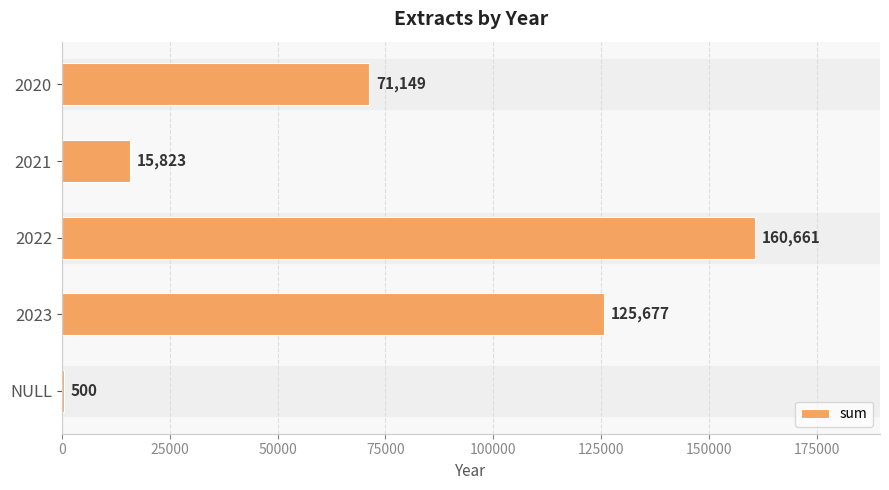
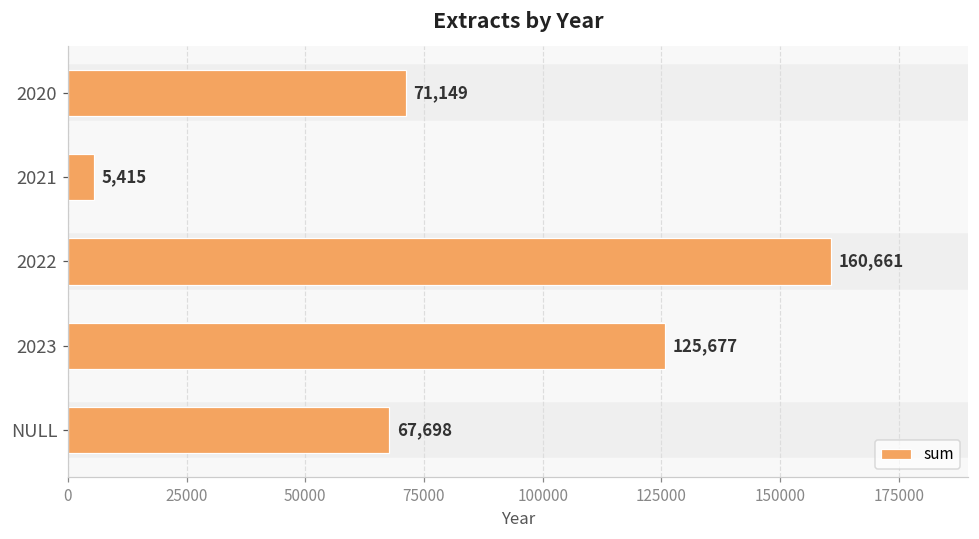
  {
    "2020": "71,149",
-   "2021": "15,823",
+   "2021": "5,415",
    "2022": "160,661",
    "2023": "125,677",
-   "NULL": "500"
+   "NULL": "67,698"
  }
